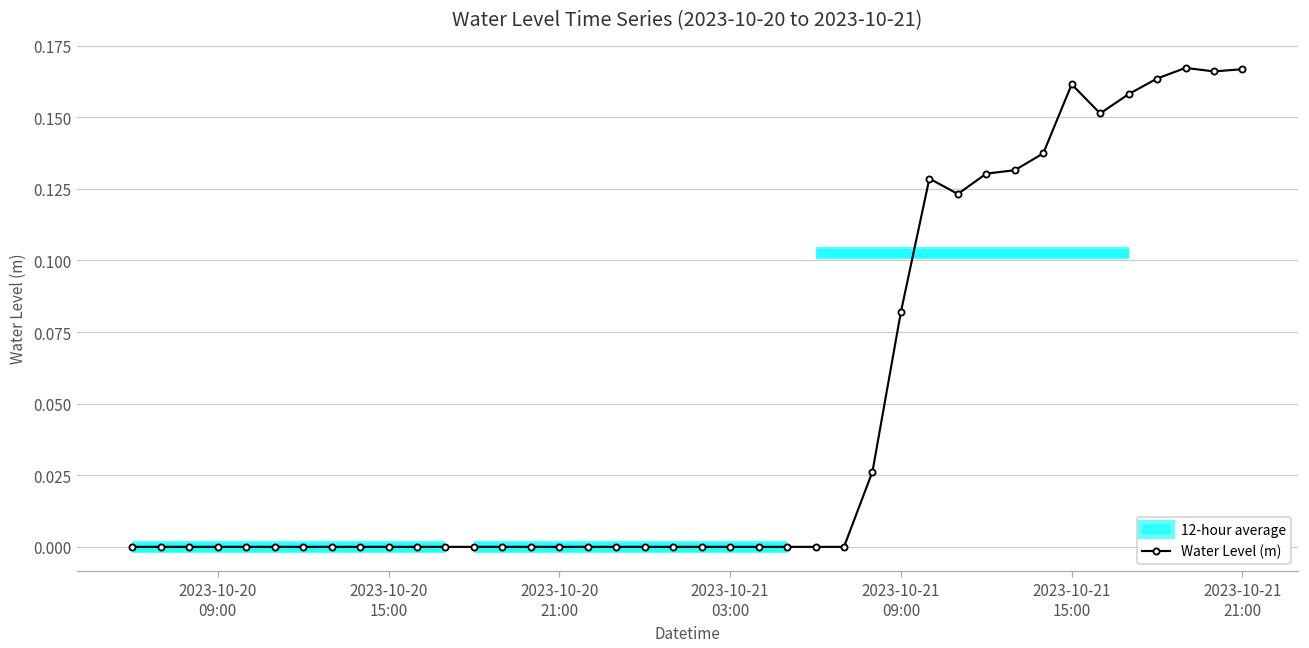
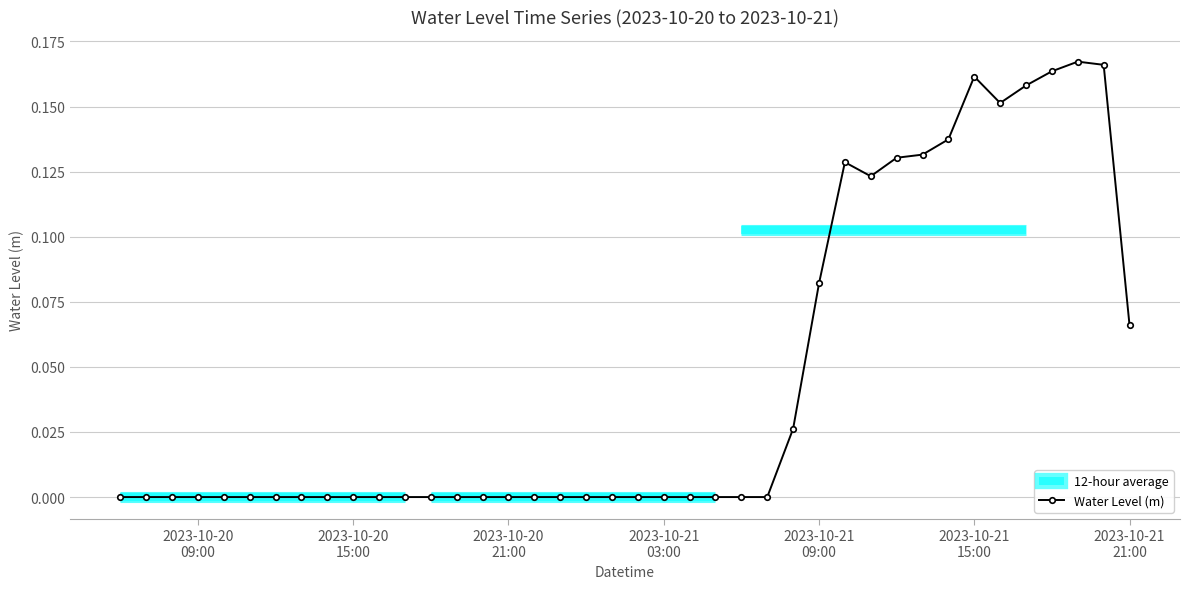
  {
    "Water Level (m)": {
      "2023-10-20 09:00": 0.000,
      "2023-10-20 15:00": 0.000,
      "2023-10-20 21:00": 0.000,
      "2023-10-21 03:00": 0.000,
      "2023-10-21 09:00": 0.082,
      "2023-10-21 15:00": 0.162,
-     "2023-10-21 21:00": 0.167
+     "2023-10-21 21:00": 0.066
    }
  }
